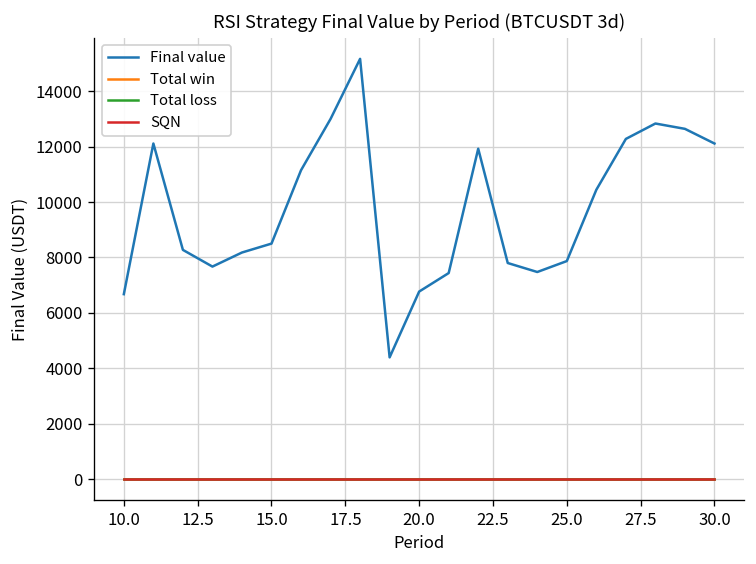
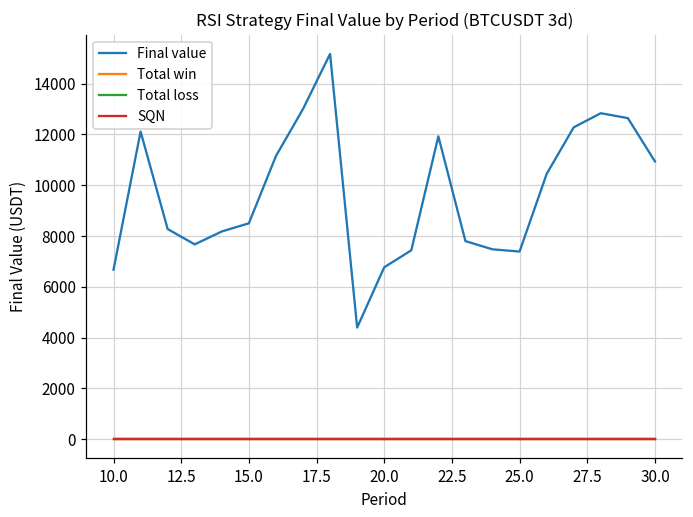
  {
    "Final value": {
      "10.0": 6700,
      "15.0": 8500,
      "20.0": 6800,
-     "25.0": 7900,
-     "30.0": 12100
+     "25.0": 7400,
+     "30.0": 10900
    },
    "SQN": {
      "10.0": 0,
      "15.0": 0,
      "20.0": 0,
      "25.0": 0,
      "30.0": 0
    }
  }
